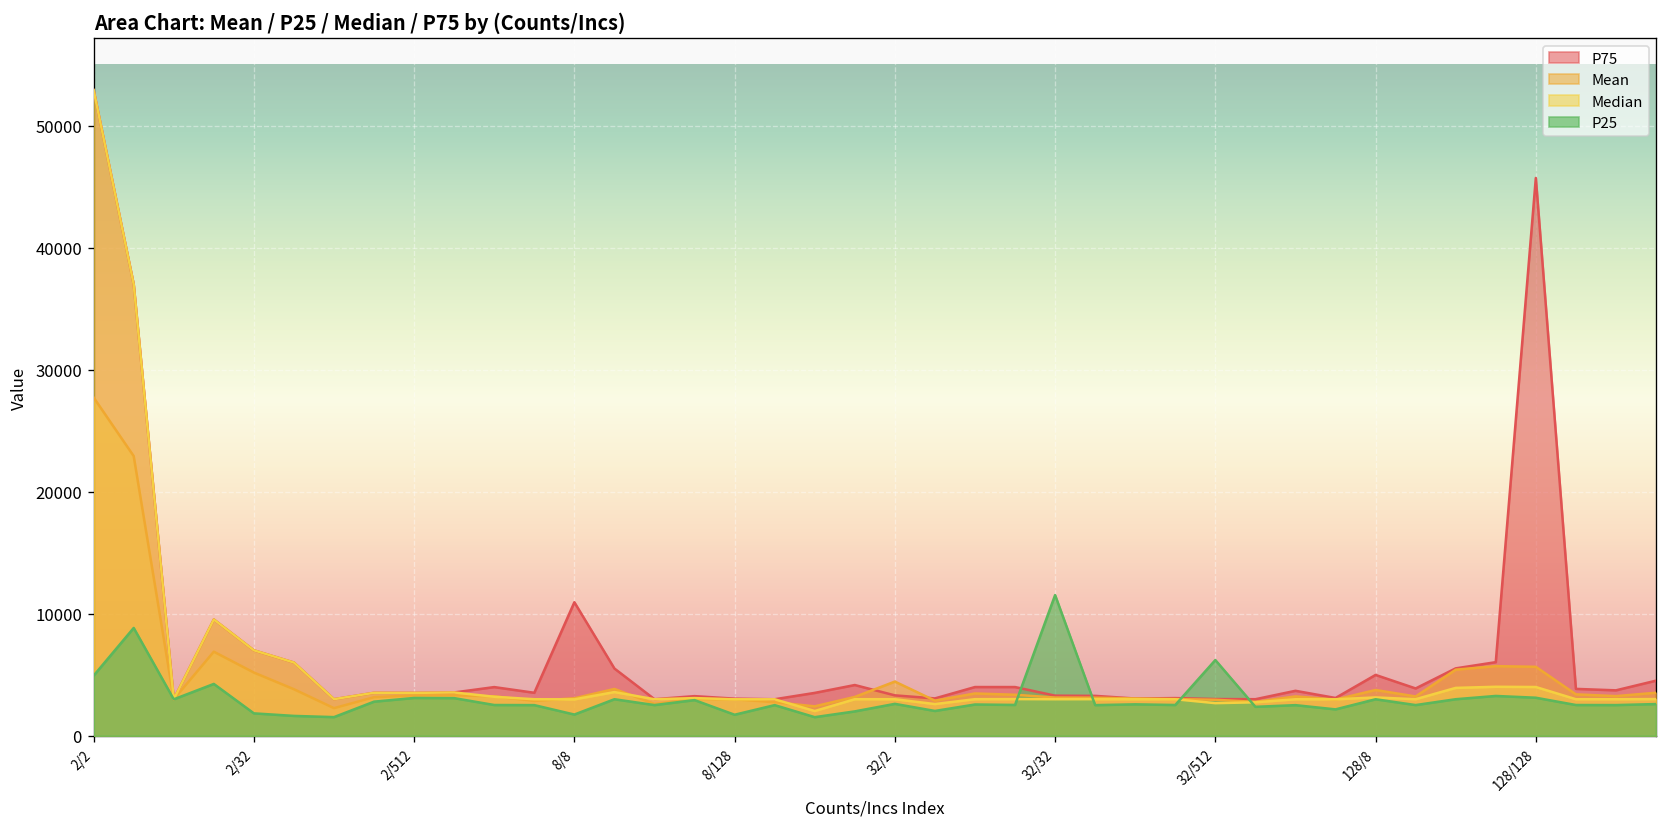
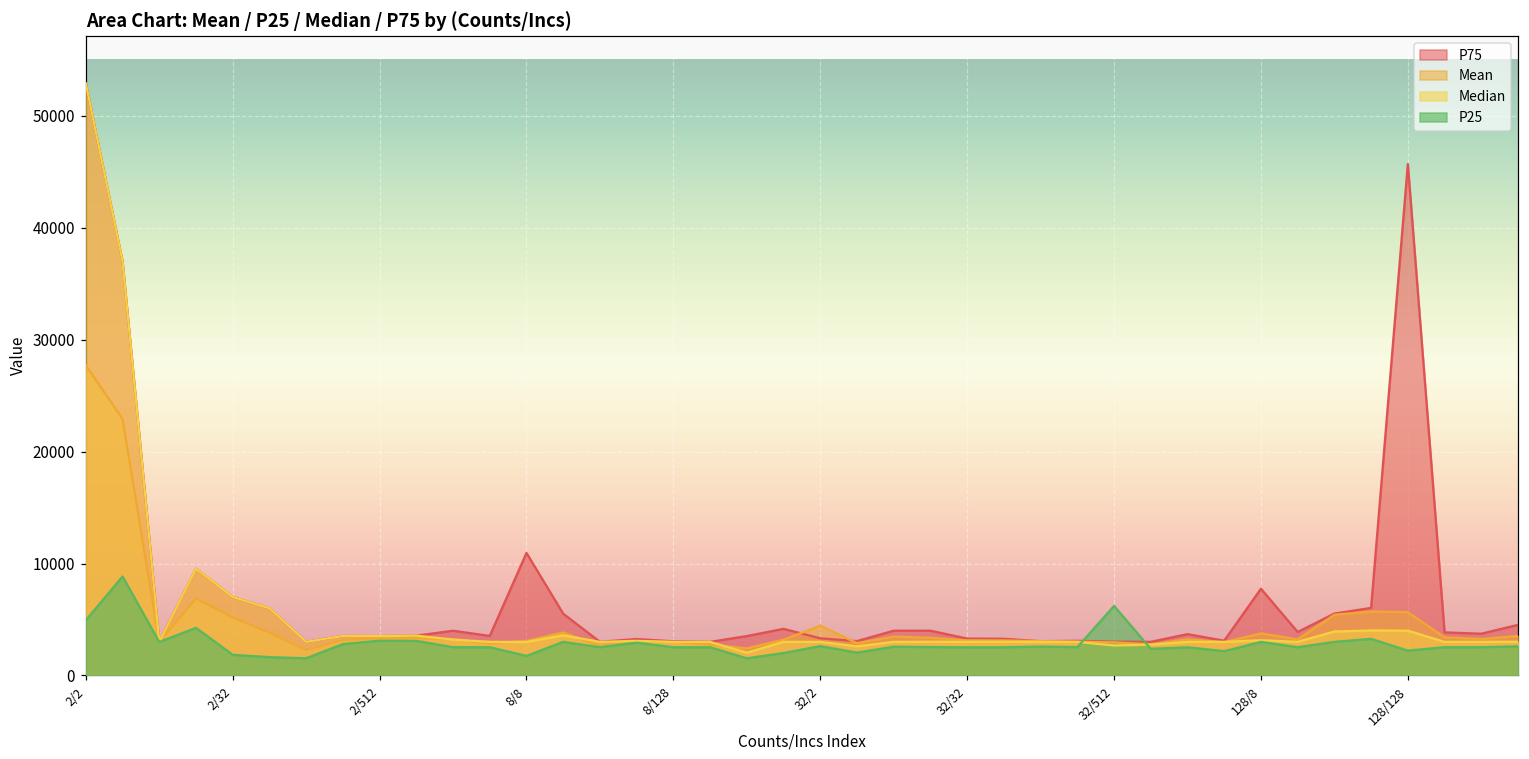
  {
    "P75": {
      "8/8": 10900,
      "32/2": 3300,
-     "128/8": 5000,
+     "128/8": 7700,
      "128/128": 45700
    },
    "P25": {
      "2/2": 4900,
      "2/32": 1800,
      "8/8": 1700,
-     "8/128": 1700,
+     "8/128": 2500,
      "32/2": 2600,
-     "32/32": 11500,
+     "32/32": 2500,
      "32/512": 6200,
-     "128/128": 3100
+     "128/128": 2200
    }
  }
